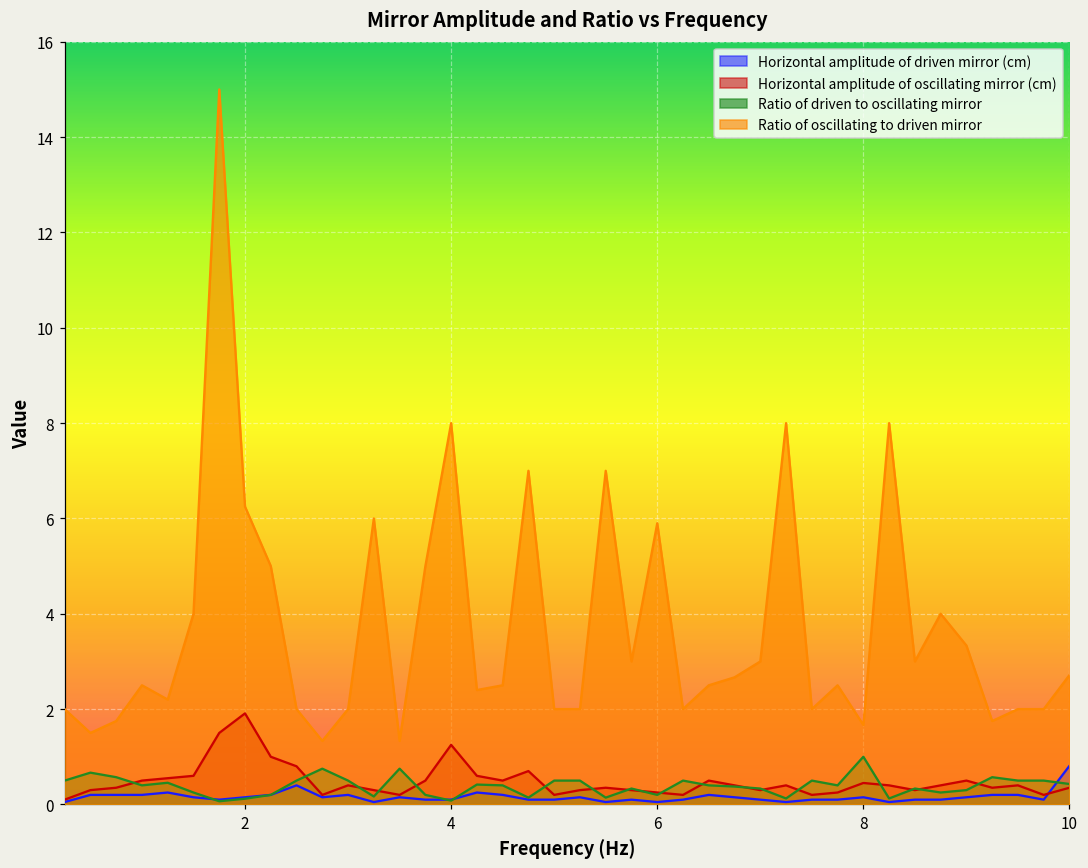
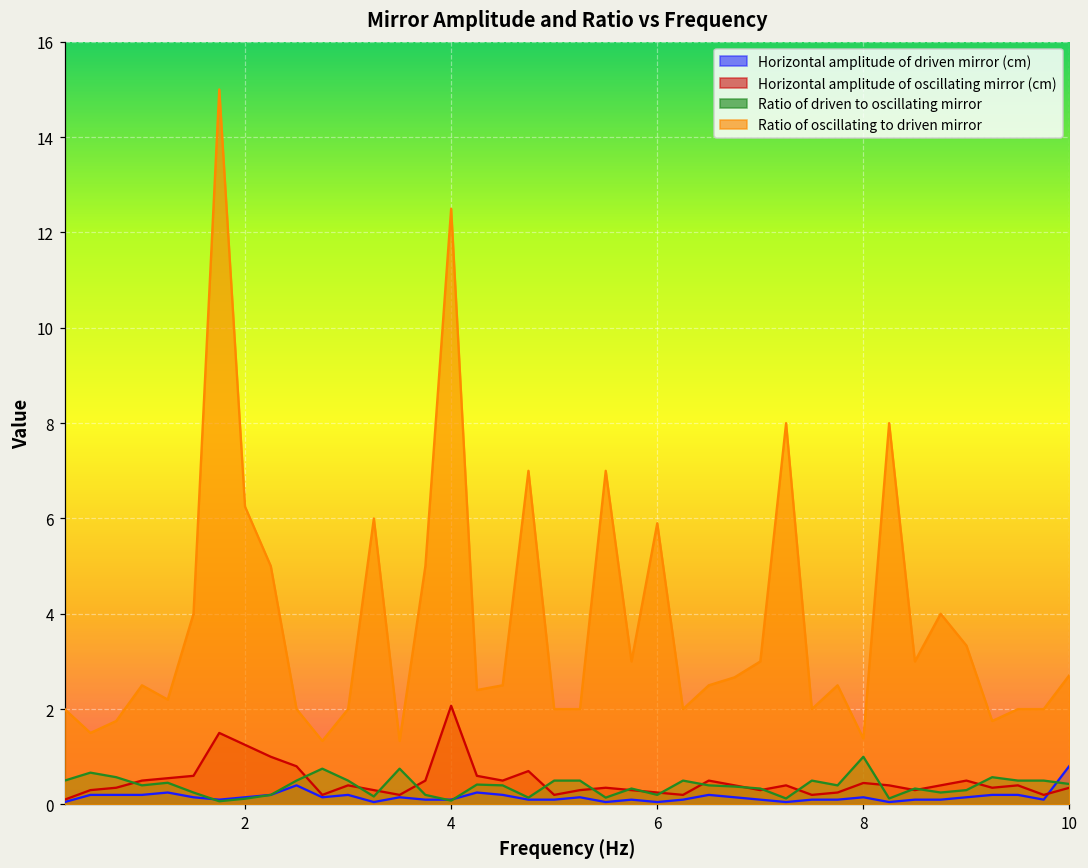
  {
    "Horizontal amplitude of driven mirror (cm)": {
      "6": 0.1,
      "8": 0.2,
      "10": 0.8
    },
    "Horizontal amplitude of oscillating mirror (cm)": {
-     "2": 1.9,
-     "4": 1.3,
+     "2": 1.3,
+     "4": 2.1,
      "8": 0.5,
      "10": 0.4
    },
    "Ratio of driven to oscillating mirror": {
      "8": 1.0,
      "10": 0.4
    },
    "Ratio of oscillating to driven mirror": {
      "2": 6.2,
-     "4": 8.0,
+     "4": 12.5,
      "6": 5.9,
-     "8": 1.7,
+     "8": 1.4,
      "10": 2.7
    }
  }
